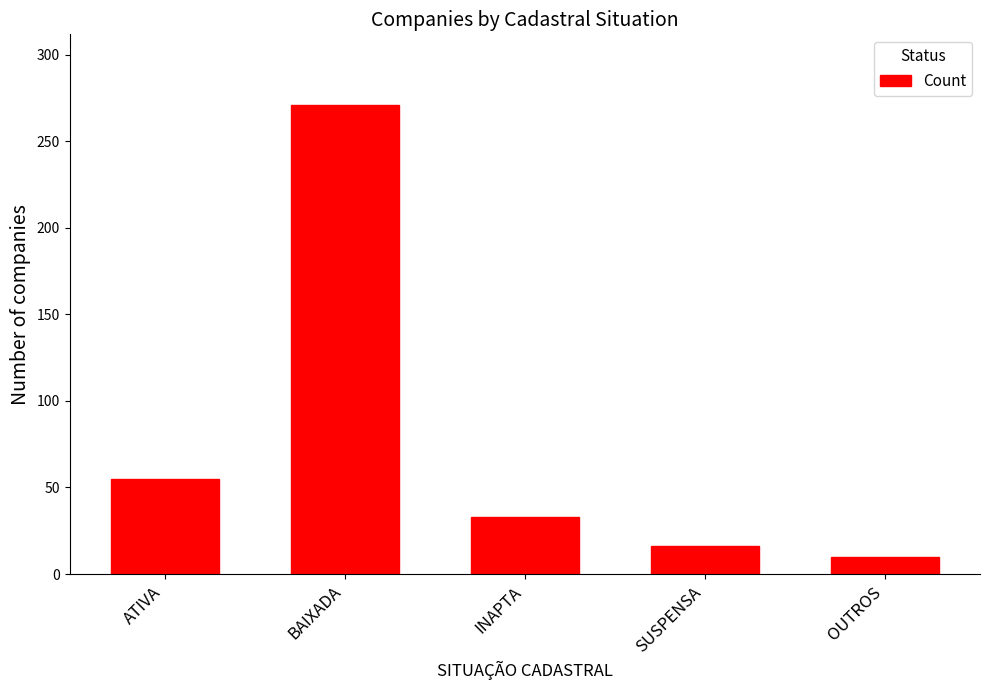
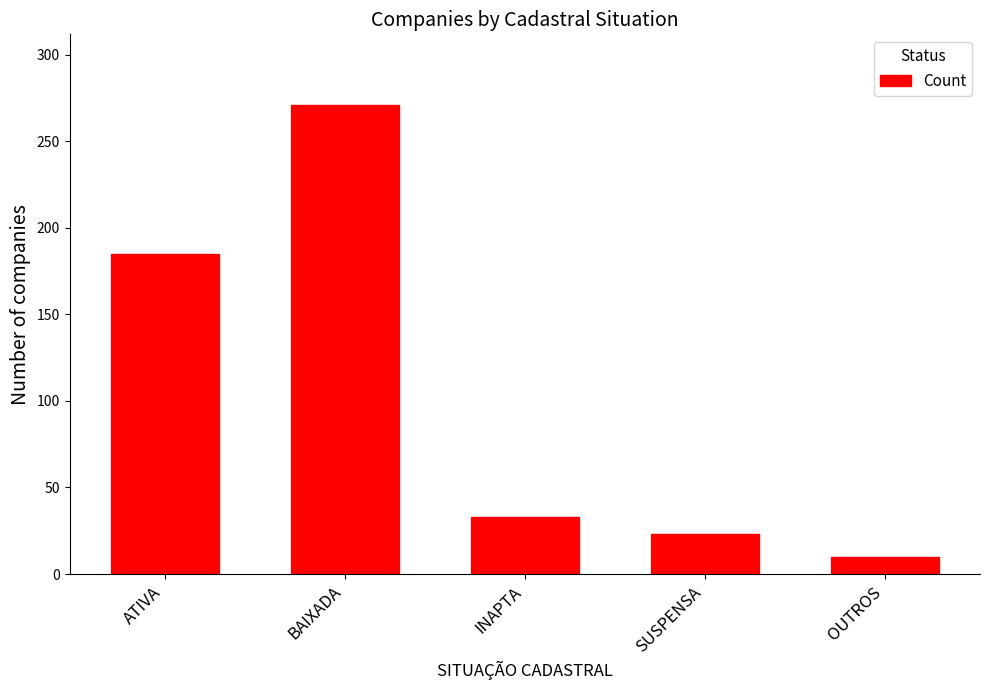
  {
-   "ATIVA": 55,
+   "ATIVA": 185,
    "BAIXADA": 271,
    "INAPTA": 33,
-   "SUSPENSA": 16,
+   "SUSPENSA": 23,
    "OUTROS": 10
  }
